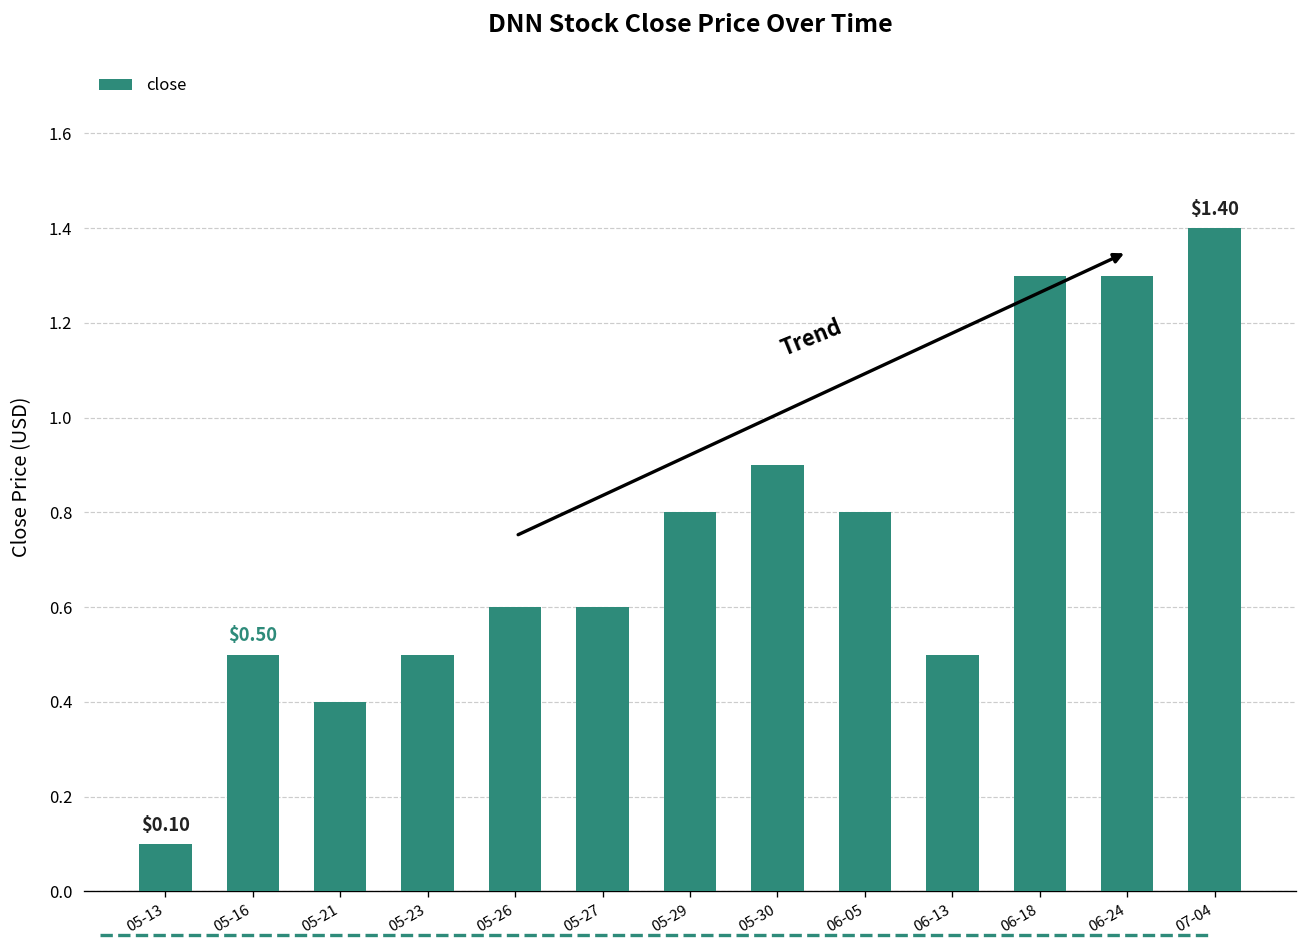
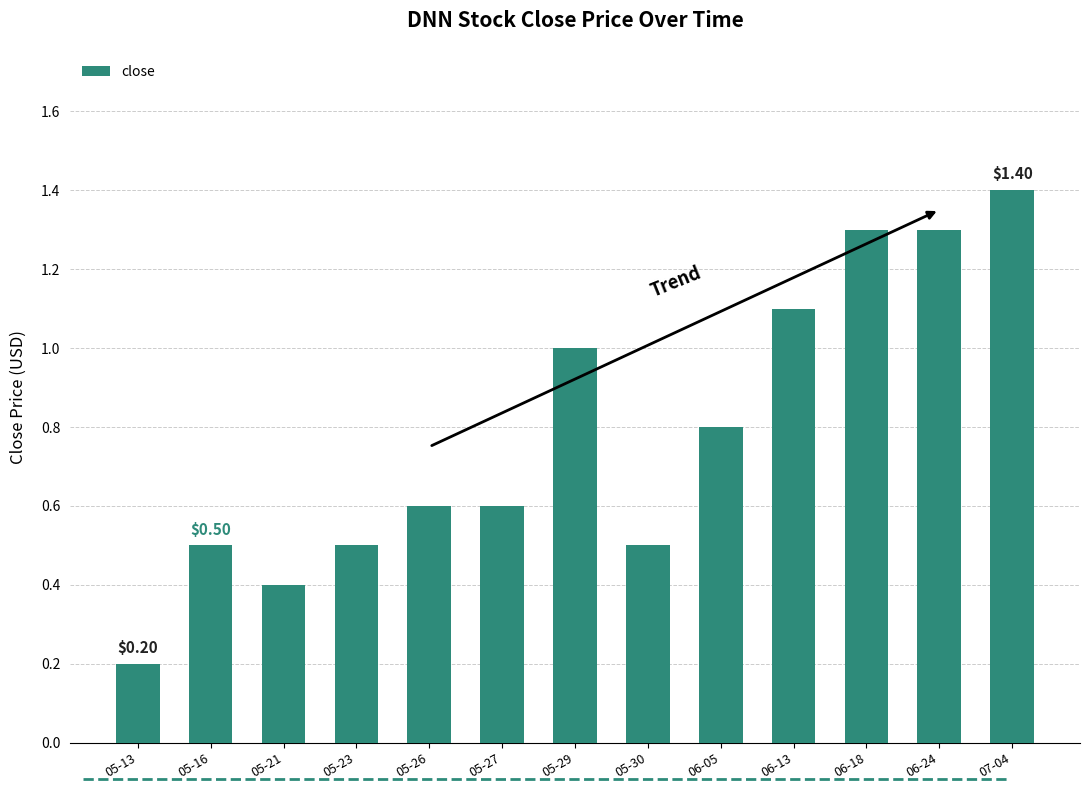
  {
-   "05-13": "$0.10",
+   "05-13": "$0.20",
    "05-16": "$0.50",
-   "05-29": "0.8",
-   "05-30": "0.9",
-   "06-13": "0.5",
+   "05-29": "1.0",
+   "05-30": "0.5",
+   "06-13": "1.1",
    "07-04": "$1.40"
  }
